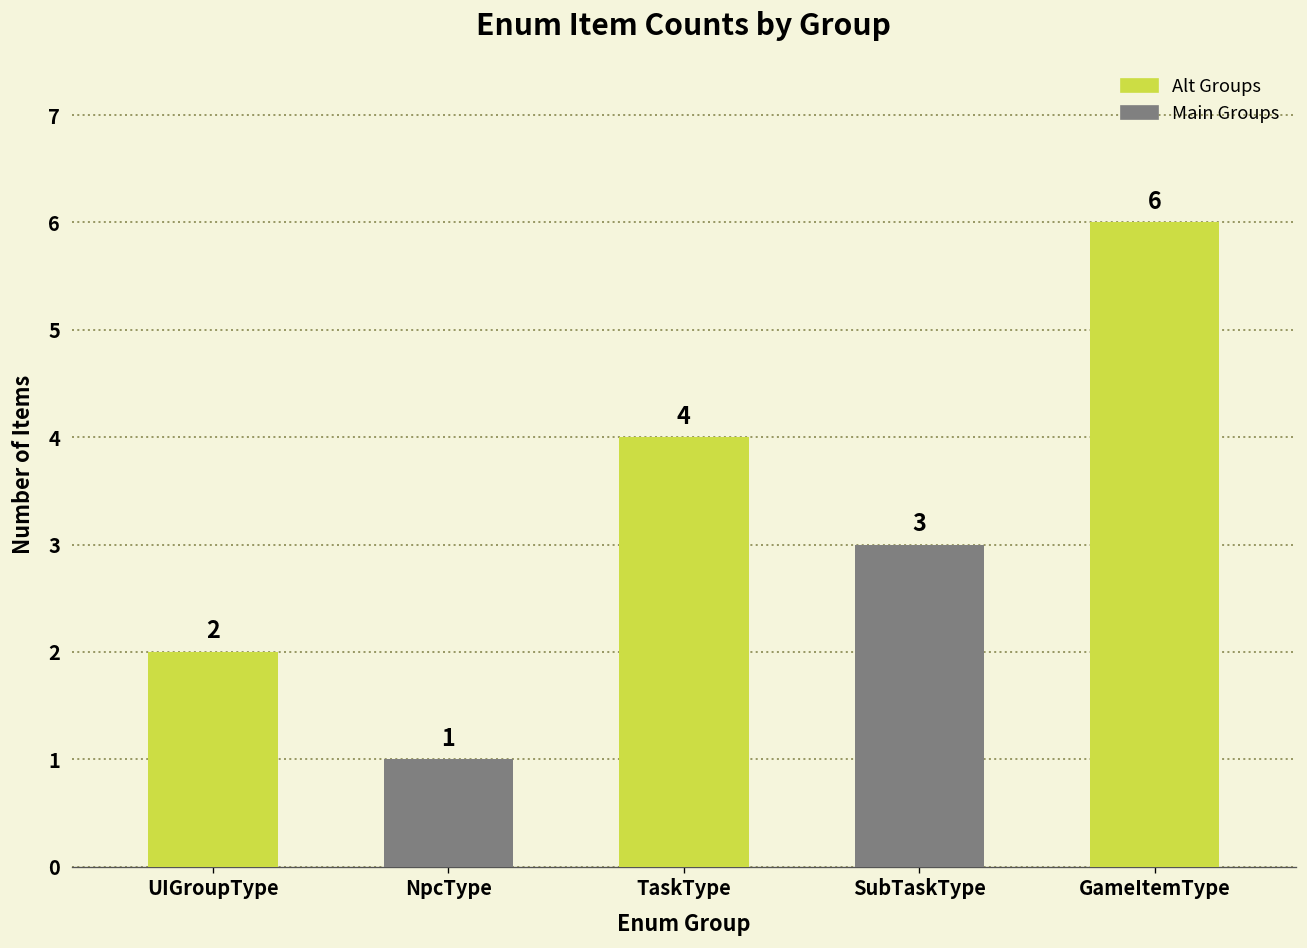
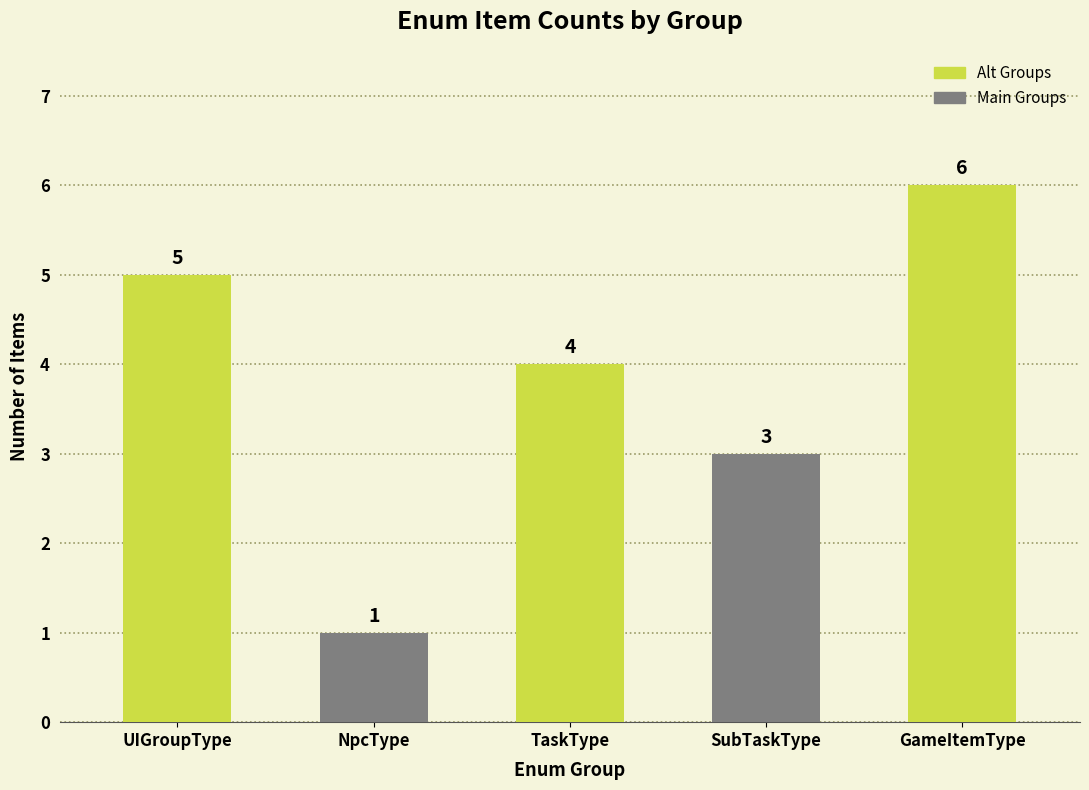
  {
-   "UIGroupType": 2,
+   "UIGroupType": 5,
    "NpcType": 1,
    "TaskType": 4,
    "SubTaskType": 3,
    "GameItemType": 6
  }
